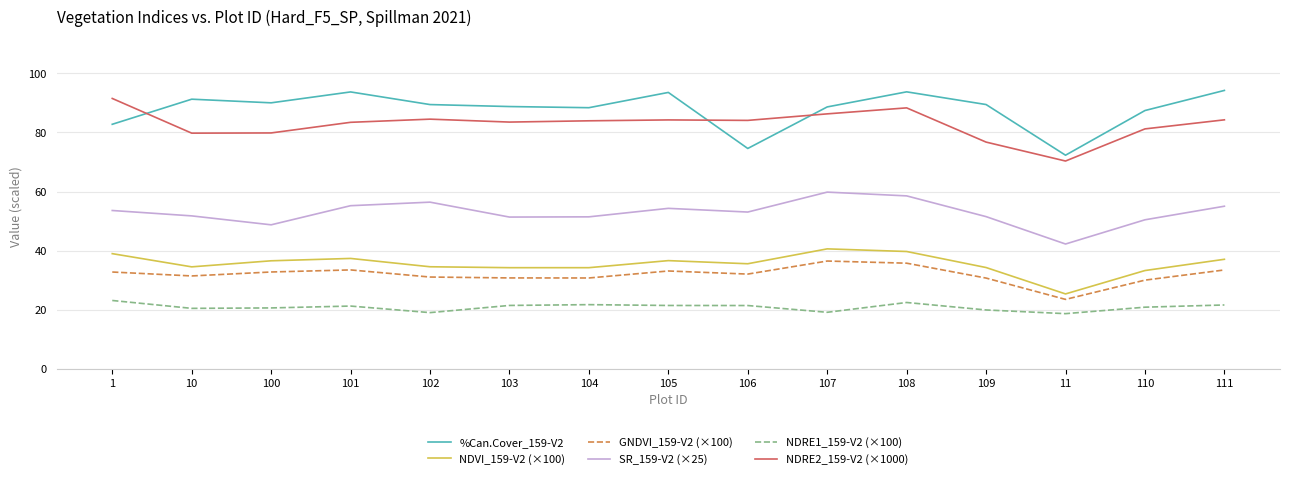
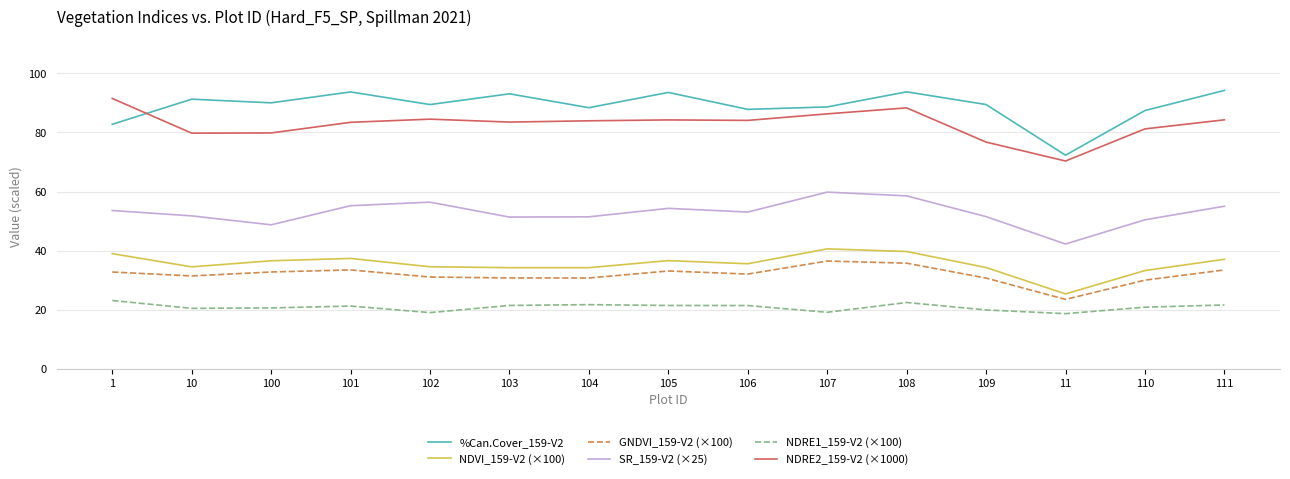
  {
    "%Can.Cover_159-V2": {
      "1": 83,
      "10": 91,
      "100": 90,
      "101": 94,
      "102": 89,
-     "103": 89,
+     "103": 93,
      "104": 88,
      "105": 94,
-     "106": 75,
+     "106": 88,
      "107": 89,
      "108": 94,
      "109": 89,
      "11": 72,
      "110": 87,
      "111": 94
    },
    "NDVI_159-V2 (×100)": {
      "1": 39,
      "10": 34,
      "100": 37,
      "101": 37,
      "102": 35,
      "103": 34,
      "104": 34,
      "105": 37,
      "106": 36,
      "107": 41,
      "108": 40,
      "109": 34,
      "11": 25,
      "110": 33,
      "111": 37
    },
    "SR_159-V2 (×25)": {
      "1": 54,
      "10": 52,
      "100": 49,
      "101": 55,
      "102": 56,
      "103": 51,
      "104": 51,
      "105": 54,
      "106": 53,
      "107": 60,
      "108": 59,
      "109": 52,
      "11": 42,
      "110": 50,
      "111": 55
    },
    "NDRE1_159-V2 (×100)": {
      "1": 23,
      "10": 20,
      "100": 21,
      "101": 21,
      "102": 19,
      "103": 21,
      "104": 22,
      "105": 21,
      "106": 21,
      "107": 19,
      "108": 22,
      "109": 20,
      "11": 19,
      "110": 21,
      "111": 22
    }
  }
